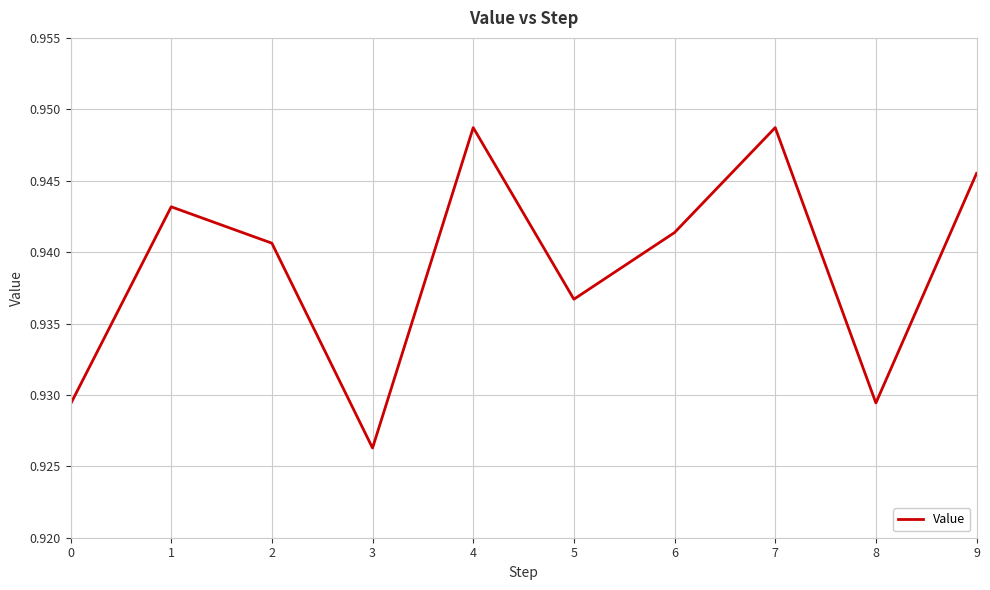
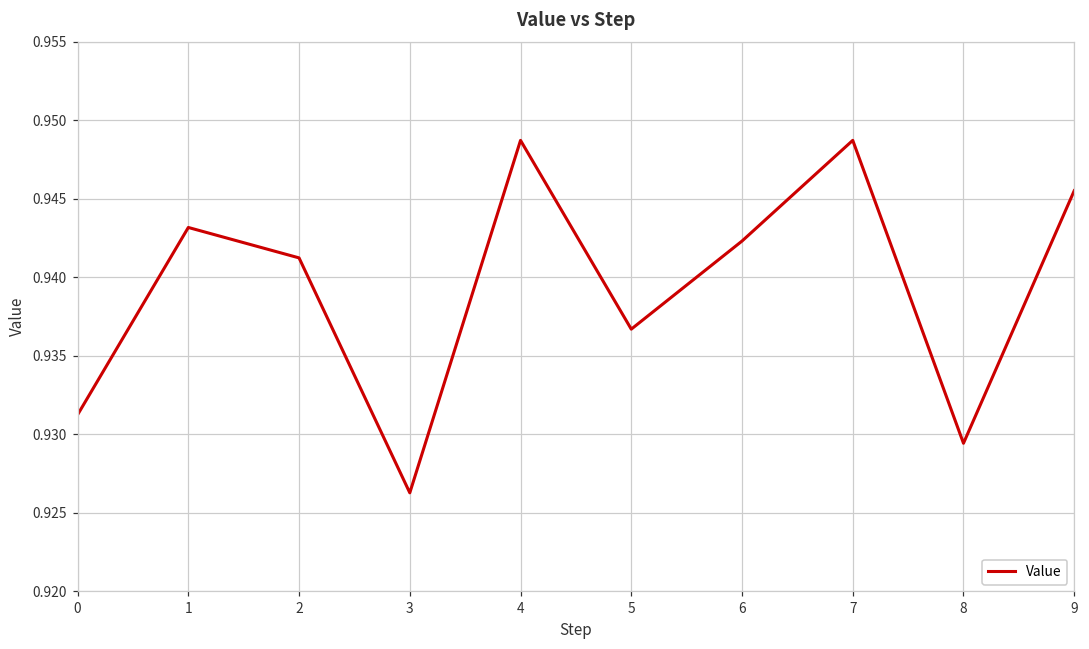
  {
-   "0": 0.9294,
+   "0": 0.9312,
    "1": 0.9432,
-   "2": 0.9406,
+   "2": 0.9412,
    "3": 0.9263,
    "4": 0.9487,
    "5": 0.9367,
-   "6": 0.9414,
+   "6": 0.9423,
    "7": 0.9487,
    "8": 0.9294,
    "9": 0.9455
  }
